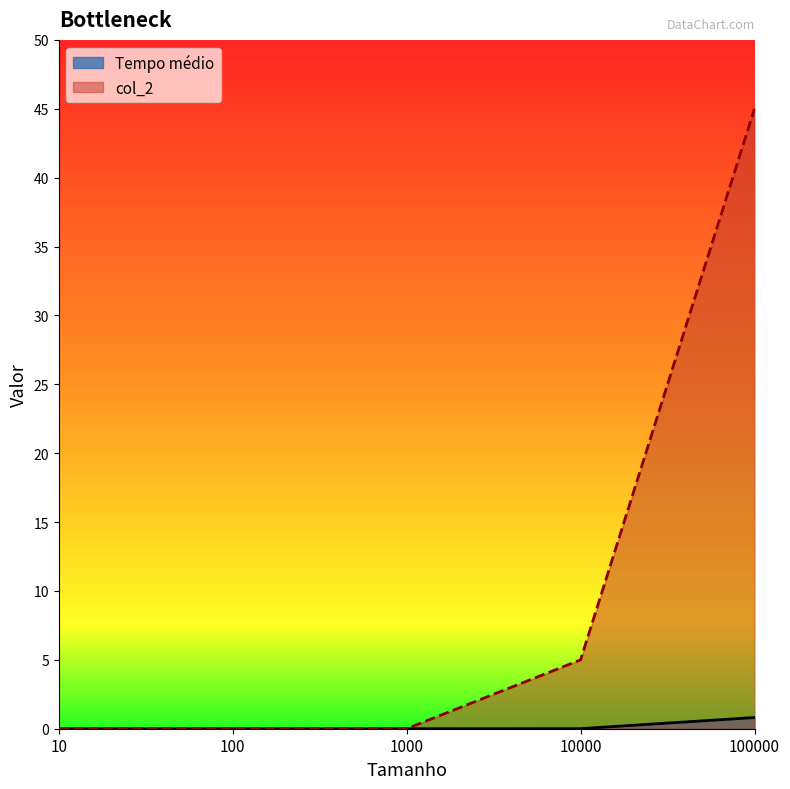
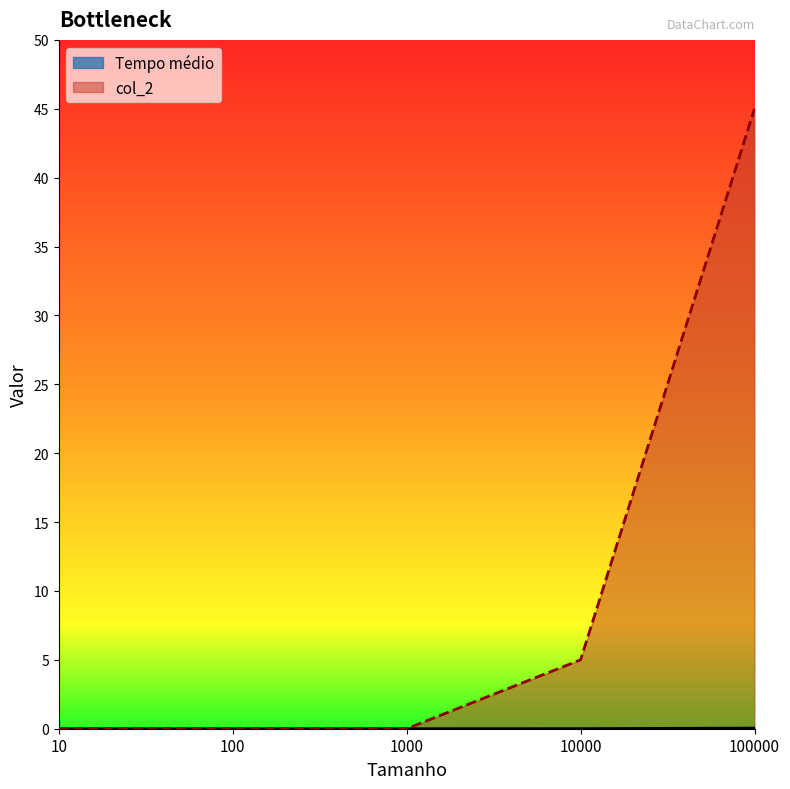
  {
    "Tempo médio": {
      "10000": 0.0,
-     "100000": 0.8
+     "100000": 0.0
    },
    "col_2": {
      "10000": 5.0,
      "100000": 45.0
    }
  }
